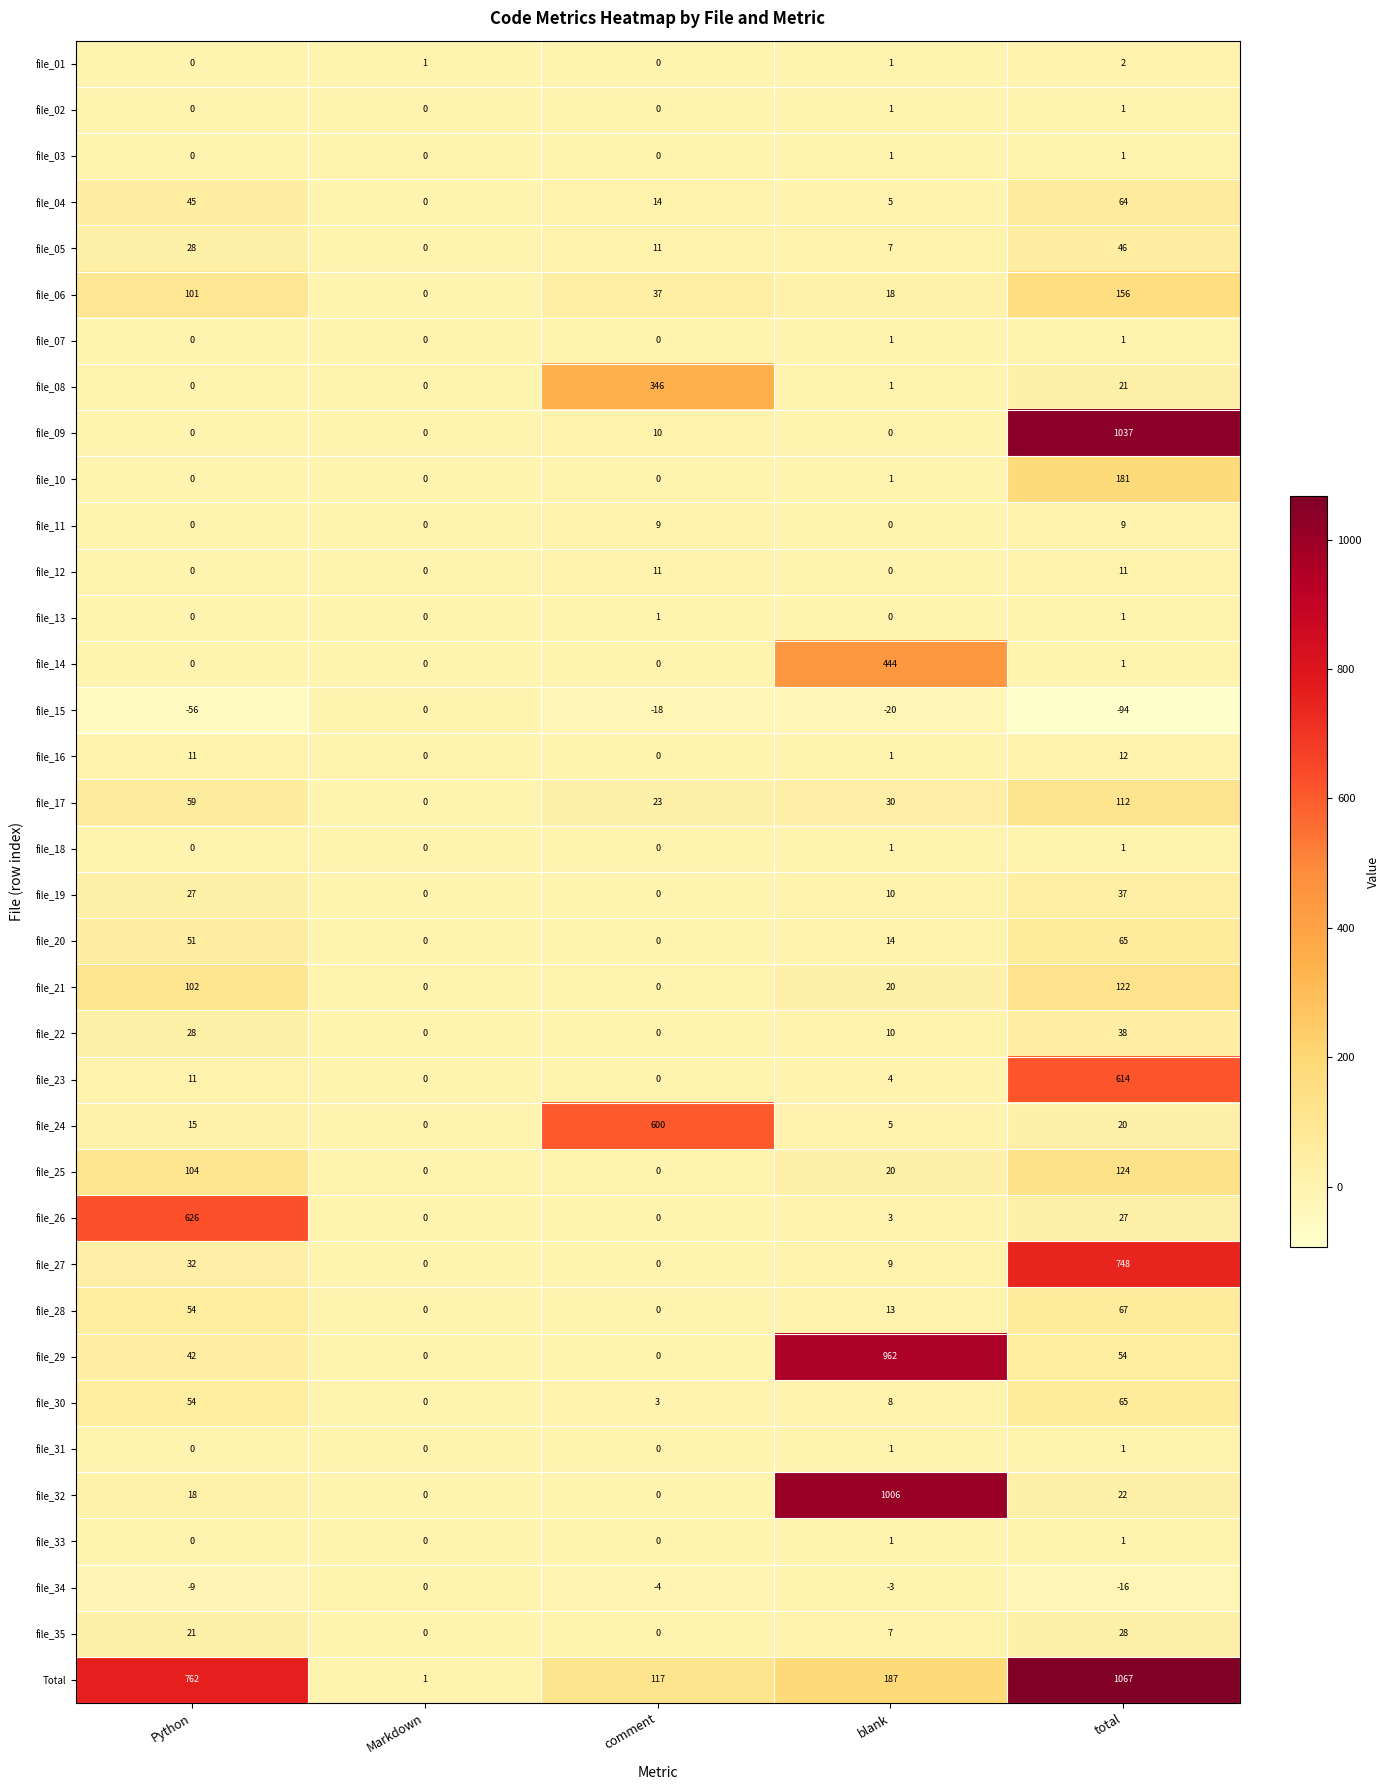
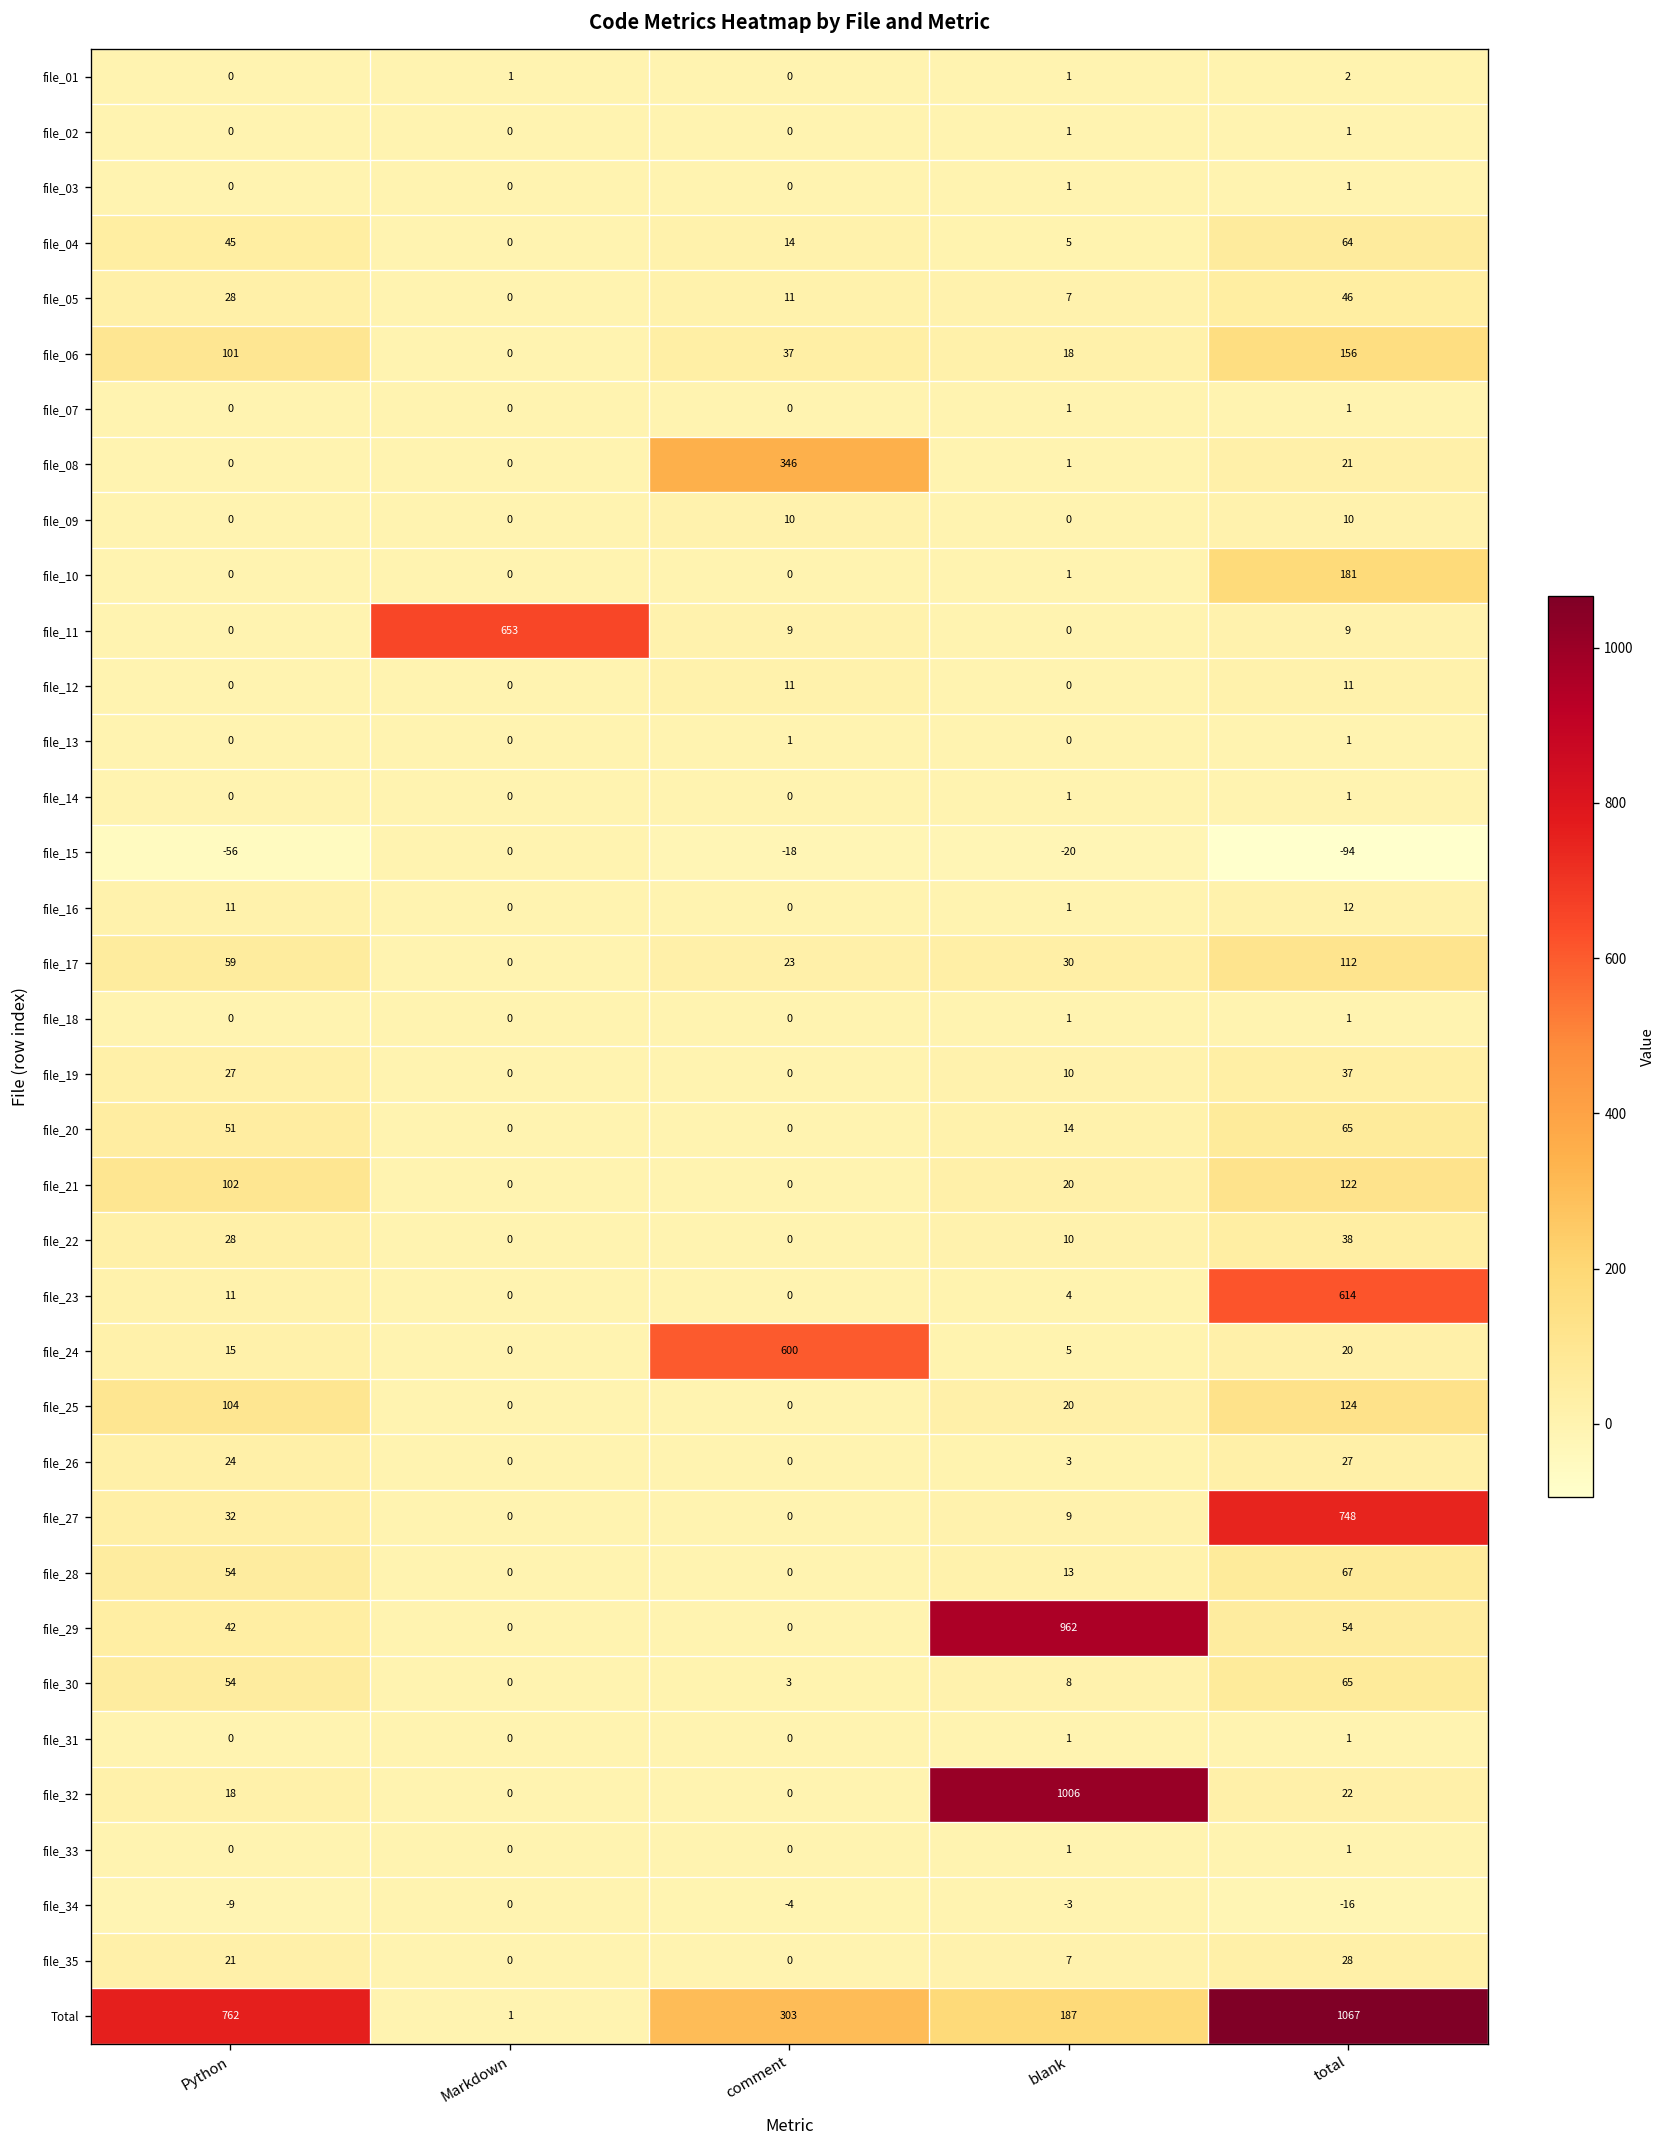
  {
    "file_01": {
      "Python": 0,
      "Markdown": 1,
      "comment": 0,
      "blank": 1,
      "total": 2
    },
    "file_02": {
      "Python": 0,
      "Markdown": 0,
      "comment": 0,
      "blank": 1,
      "total": 1
    },
    "file_03": {
      "Python": 0,
      "Markdown": 0,
      "comment": 0,
      "blank": 1,
      "total": 1
    },
    "file_04": {
      "Python": 45,
      "Markdown": 0,
      "comment": 14,
      "blank": 5,
      "total": 64
    },
    "file_05": {
      "Python": 28,
      "Markdown": 0,
      "comment": 11,
      "blank": 7,
      "total": 46
    },
    "file_06": {
      "Python": 101,
      "Markdown": 0,
      "comment": 37,
      "blank": 18,
      "total": 156
    },
    "file_07": {
      "Python": 0,
      "Markdown": 0,
      "comment": 0,
      "blank": 1,
      "total": 1
    },
    "file_08": {
      "Python": 0,
      "Markdown": 0,
      "comment": 346,
      "blank": 1,
      "total": 21
    },
    "file_09": {
      "Python": 0,
      "Markdown": 0,
      "comment": 10,
      "blank": 0,
-     "total": 1037
+     "total": 10
    },
    "file_10": {
      "Python": 0,
      "Markdown": 0,
      "comment": 0,
      "blank": 1,
      "total": 181
    },
    "file_11": {
      "Python": 0,
-     "Markdown": 0,
+     "Markdown": 653,
      "comment": 9,
      "blank": 0,
      "total": 9
    },
    "file_12": {
      "Python": 0,
      "Markdown": 0,
      "comment": 11,
      "blank": 0,
      "total": 11
    },
    "file_13": {
      "Python": 0,
      "Markdown": 0,
      "comment": 1,
      "blank": 0,
      "total": 1
    },
    "file_14": {
      "Python": 0,
      "Markdown": 0,
      "comment": 0,
-     "blank": 444,
+     "blank": 1,
      "total": 1
    },
    "file_15": {
      "Python": -56,
      "Markdown": 0,
      "comment": -18,
      "blank": -20,
      "total": -94
    },
    "file_16": {
      "Python": 11,
      "Markdown": 0,
      "comment": 0,
      "blank": 1,
      "total": 12
    },
    "file_17": {
      "Python": 59,
      "Markdown": 0,
      "comment": 23,
      "blank": 30,
      "total": 112
    },
    "file_18": {
      "Python": 0,
      "Markdown": 0,
      "comment": 0,
      "blank": 1,
      "total": 1
    },
    "file_19": {
      "Python": 27,
      "Markdown": 0,
      "comment": 0,
      "blank": 10,
      "total": 37
    },
    "file_20": {
      "Python": 51,
      "Markdown": 0,
      "comment": 0,
      "blank": 14,
      "total": 65
    },
    "file_21": {
      "Python": 102,
      "Markdown": 0,
      "comment": 0,
      "blank": 20,
      "total": 122
    },
    "file_22": {
      "Python": 28,
      "Markdown": 0,
      "comment": 0,
      "blank": 10,
      "total": 38
    },
    "file_23": {
      "Python": 11,
      "Markdown": 0,
      "comment": 0,
      "blank": 4,
      "total": 614
    },
    "file_24": {
      "Python": 15,
      "Markdown": 0,
      "comment": 600,
      "blank": 5,
      "total": 20
    },
    "file_25": {
      "Python": 104,
      "Markdown": 0,
      "comment": 0,
      "blank": 20,
      "total": 124
    },
    "file_26": {
-     "Python": 626,
+     "Python": 24,
      "Markdown": 0,
      "comment": 0,
      "blank": 3,
      "total": 27
    },
    "file_27": {
      "Python": 32,
      "Markdown": 0,
      "comment": 0,
      "blank": 9,
      "total": 748
    },
    "file_28": {
      "Python": 54,
      "Markdown": 0,
      "comment": 0,
      "blank": 13,
      "total": 67
    },
    "file_29": {
      "Python": 42,
      "Markdown": 0,
      "comment": 0,
      "blank": 962,
      "total": 54
    },
    "file_30": {
      "Python": 54,
      "Markdown": 0,
      "comment": 3,
      "blank": 8,
      "total": 65
    },
    "file_31": {
      "Python": 0,
      "Markdown": 0,
      "comment": 0,
      "blank": 1,
      "total": 1
    },
    "file_32": {
      "Python": 18,
      "Markdown": 0,
      "comment": 0,
      "blank": 1006,
      "total": 22
    },
    "file_33": {
      "Python": 0,
      "Markdown": 0,
      "comment": 0,
      "blank": 1,
      "total": 1
    },
    "file_34": {
      "Python": -9,
      "Markdown": 0,
      "comment": -4,
      "blank": -3,
      "total": -16
    },
    "file_35": {
      "Python": 21,
      "Markdown": 0,
      "comment": 0,
      "blank": 7,
      "total": 28
    },
    "Total": {
      "Python": 762,
      "Markdown": 1,
-     "comment": 117,
+     "comment": 303,
      "blank": 187,
      "total": 1067
    }
  }
